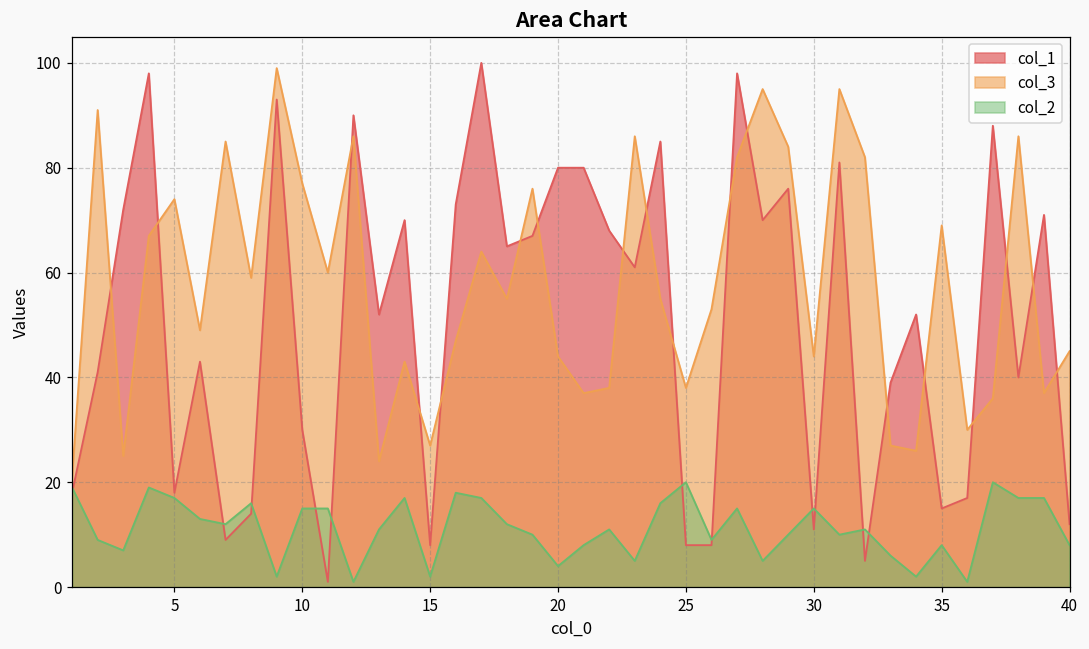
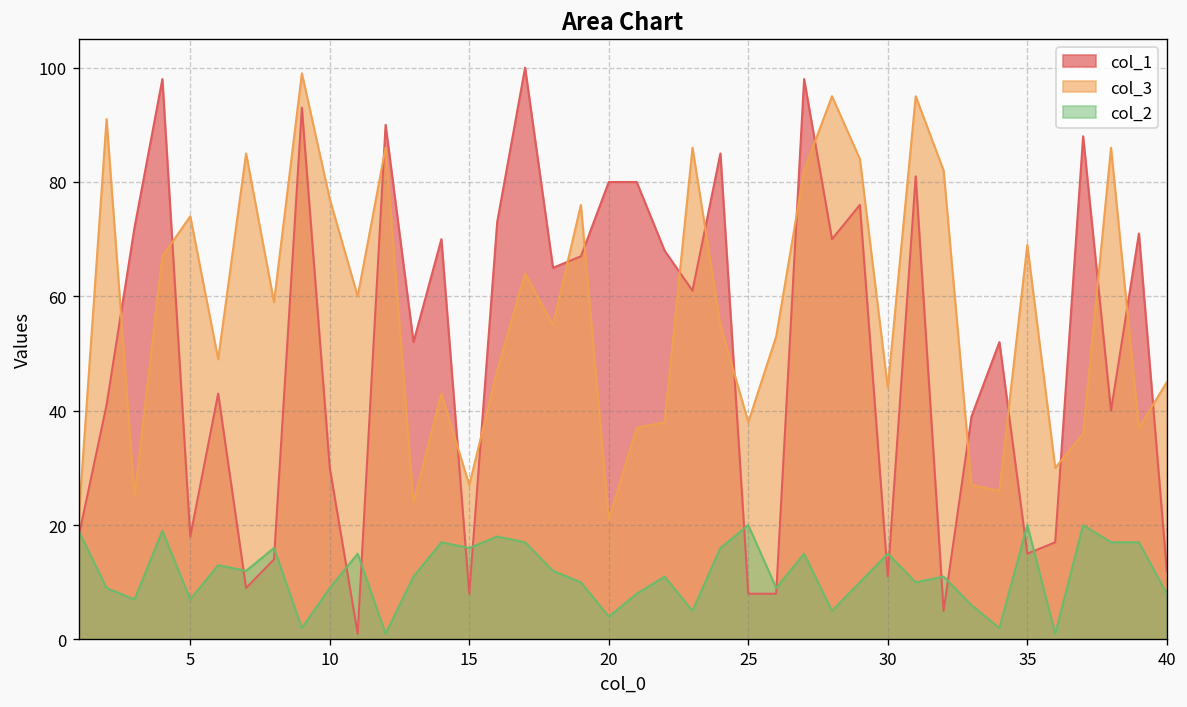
  {
    "col_1": {
      "5": 18,
      "10": 30,
      "15": 8,
      "20": 80,
      "25": 8,
      "30": 11,
      "35": 15,
      "40": 12
    },
    "col_3": {
      "5": 74,
      "10": 77,
      "15": 27,
-     "20": 44,
+     "20": 21,
      "25": 38,
      "30": 44,
      "35": 69,
      "40": 45
    },
    "col_2": {
-     "5": 17,
-     "10": 15,
-     "15": 2,
+     "5": 7,
+     "10": 9,
+     "15": 16,
      "20": 4,
      "25": 20,
      "30": 15,
-     "35": 8,
+     "35": 20,
      "40": 8
    }
  }
